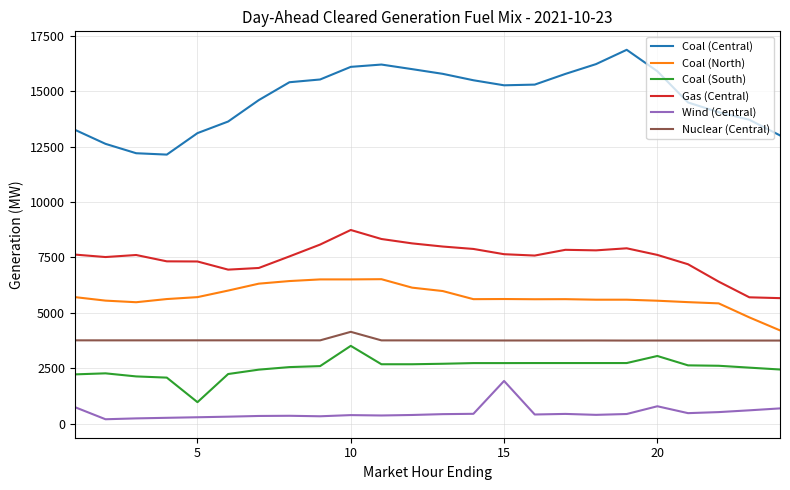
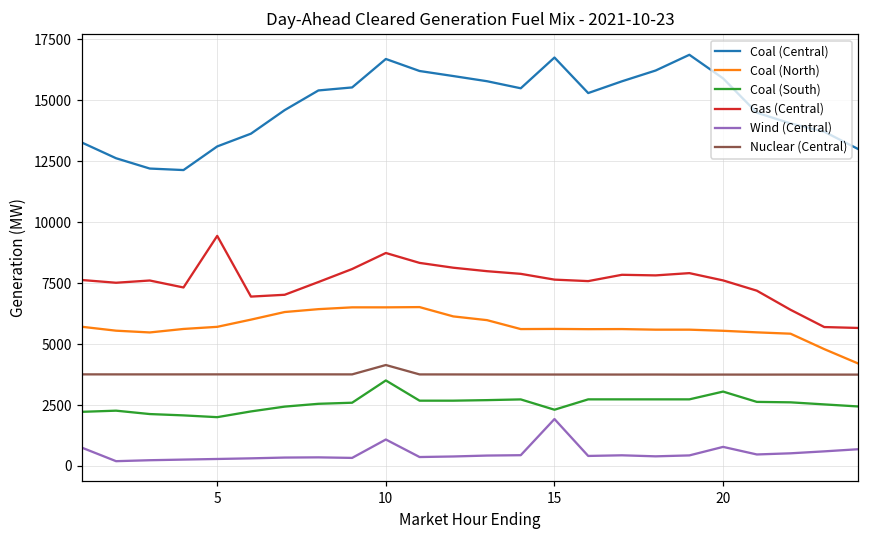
  {
    "Coal (Central)": {
      "5": 13100,
-     "10": 16100,
-     "15": 15300
+     "10": 16700,
+     "15": 16800
    },
    "Coal (North)": {
      "5": 5700,
      "10": 6500,
      "15": 5600,
      "20": 5500
    },
    "Coal (South)": {
-     "5": 1000,
+     "5": 2000,
      "10": 3500,
-     "15": 2700,
+     "15": 2300,
      "20": 3100
    },
    "Gas (Central)": {
-     "5": 7300,
+     "5": 9400,
      "10": 8700,
      "15": 7600,
      "20": 7600
    },
    "Wind (Central)": {
      "5": 300,
-     "10": 400,
+     "10": 1100,
      "15": 1900,
      "20": 800
    },
    "Nuclear (Central)": {
      "5": 3800,
      "10": 4100,
      "15": 3800,
      "20": 3700
    }
  }
